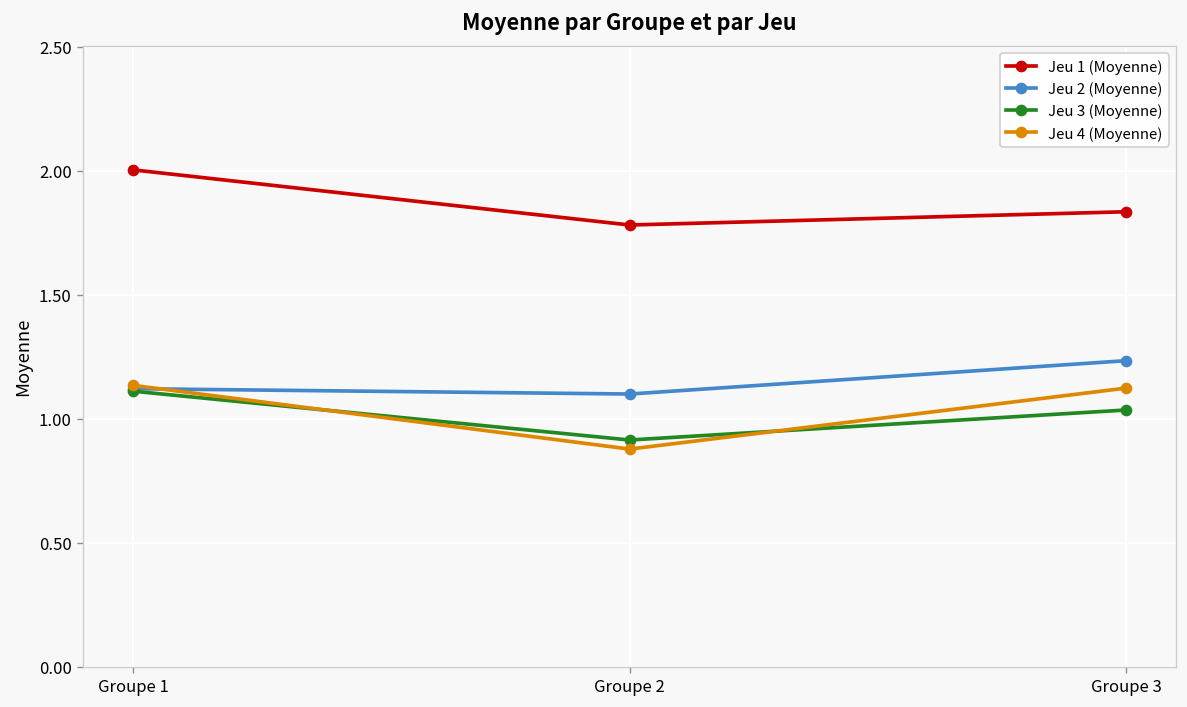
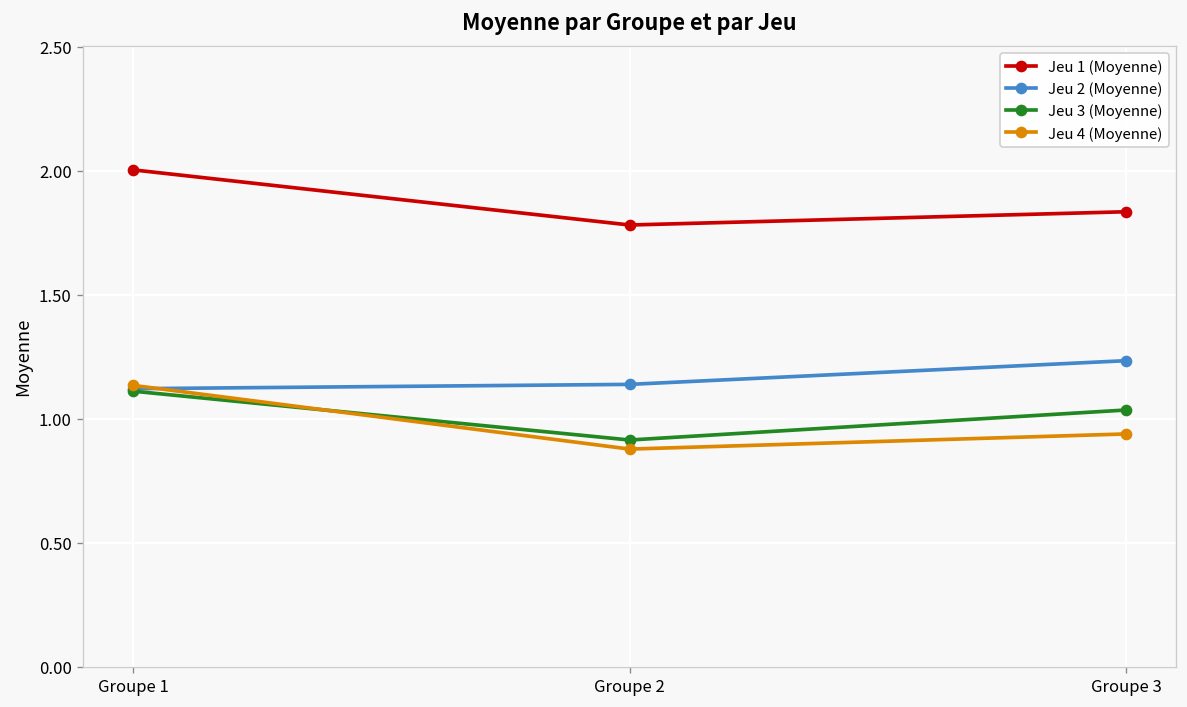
  {
    "Jeu 1 (Moyenne)": {
      "Groupe 1": 2.00,
      "Groupe 2": 1.78,
      "Groupe 3": 1.83
    },
    "Jeu 2 (Moyenne)": {
-     "Groupe 2": 1.10,
+     "Groupe 2": 1.14,
      "Groupe 3": 1.23
    },
    "Jeu 3 (Moyenne)": {
      "Groupe 2": 0.91,
      "Groupe 3": 1.03
    },
    "Jeu 4 (Moyenne)": {
      "Groupe 1": 1.13,
      "Groupe 2": 0.88,
-     "Groupe 3": 1.12
+     "Groupe 3": 0.94
    }
  }
